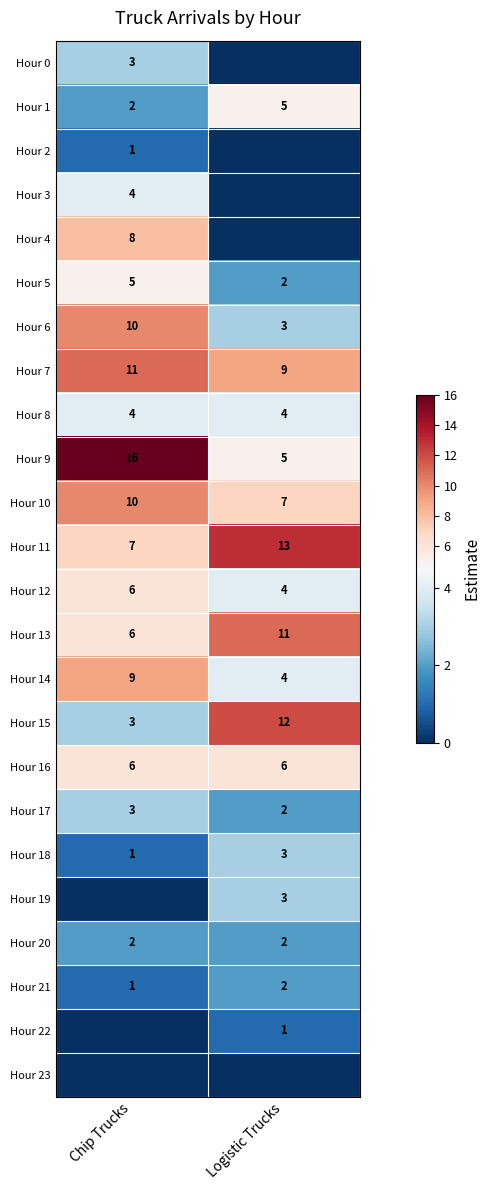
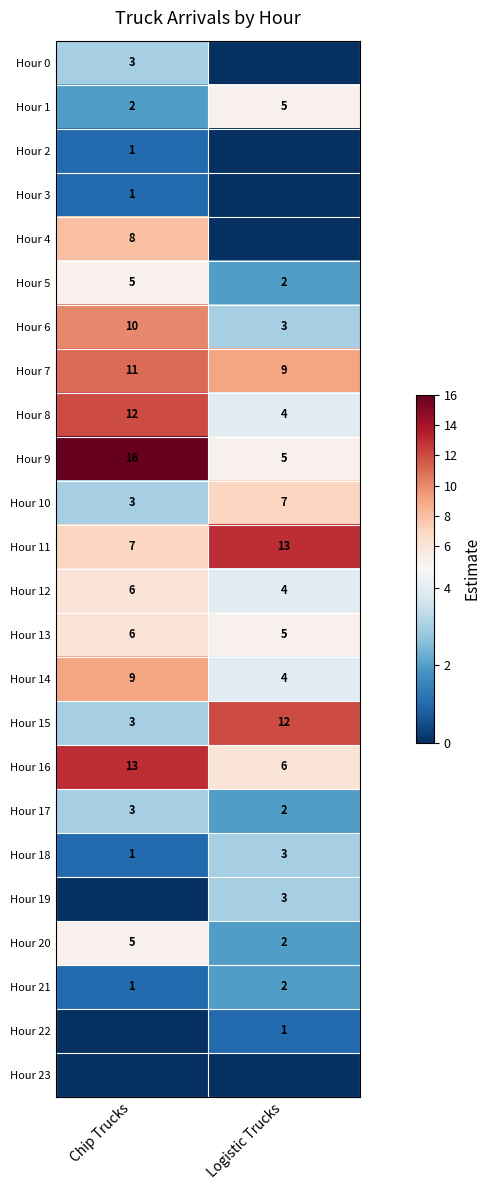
  {
    "Hour 0": {
      "Chip Trucks": 3
    },
    "Hour 1": {
      "Chip Trucks": 2,
      "Logistic Trucks": 5
    },
    "Hour 2": {
      "Chip Trucks": 1
    },
    "Hour 3": {
-     "Chip Trucks": 4
+     "Chip Trucks": 1
    },
    "Hour 4": {
      "Chip Trucks": 8
    },
    "Hour 5": {
      "Chip Trucks": 5,
      "Logistic Trucks": 2
    },
    "Hour 6": {
      "Chip Trucks": 10,
      "Logistic Trucks": 3
    },
    "Hour 7": {
      "Chip Trucks": 11,
      "Logistic Trucks": 9
    },
    "Hour 8": {
-     "Chip Trucks": 4,
+     "Chip Trucks": 12,
      "Logistic Trucks": 4
    },
    "Hour 9": {
      "Chip Trucks": 16,
      "Logistic Trucks": 5
    },
    "Hour 10": {
-     "Chip Trucks": 10,
+     "Chip Trucks": 3,
      "Logistic Trucks": 7
    },
    "Hour 11": {
      "Chip Trucks": 7,
      "Logistic Trucks": 13
    },
    "Hour 12": {
      "Chip Trucks": 6,
      "Logistic Trucks": 4
    },
    "Hour 13": {
      "Chip Trucks": 6,
-     "Logistic Trucks": 11
+     "Logistic Trucks": 5
    },
    "Hour 14": {
      "Chip Trucks": 9,
      "Logistic Trucks": 4
    },
    "Hour 15": {
      "Chip Trucks": 3,
      "Logistic Trucks": 12
    },
    "Hour 16": {
-     "Chip Trucks": 6,
+     "Chip Trucks": 13,
      "Logistic Trucks": 6
    },
    "Hour 17": {
      "Chip Trucks": 3,
      "Logistic Trucks": 2
    },
    "Hour 18": {
      "Chip Trucks": 1,
      "Logistic Trucks": 3
    },
    "Hour 19": {
      "Logistic Trucks": 3
    },
    "Hour 20": {
-     "Chip Trucks": 2,
+     "Chip Trucks": 5,
      "Logistic Trucks": 2
    },
    "Hour 21": {
      "Chip Trucks": 1,
      "Logistic Trucks": 2
    },
    "Hour 22": {
      "Logistic Trucks": 1
    }
  }
